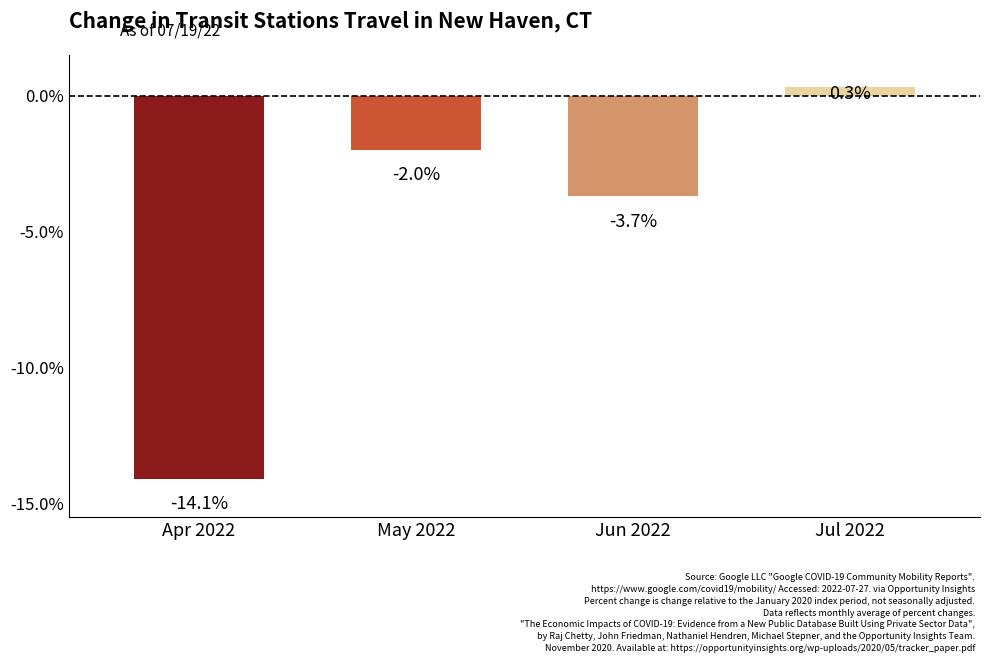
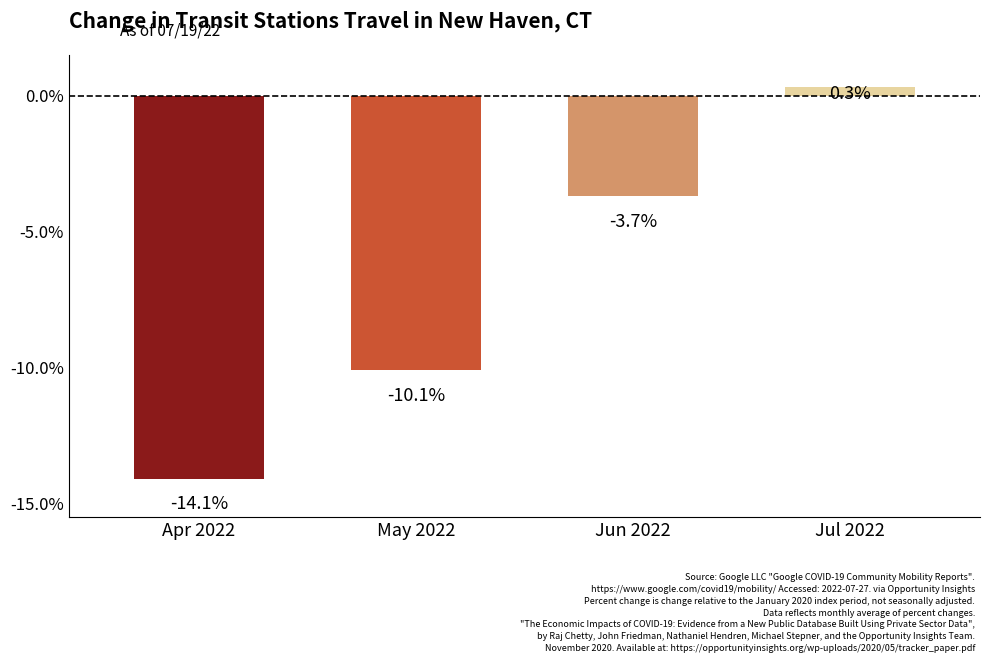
  {
    "Apr 2022": "-14.1%",
-   "May 2022": "-2.0%",
+   "May 2022": "-10.1%",
    "Jun 2022": "-3.7%",
    "Jul 2022": "0.3%"
  }
